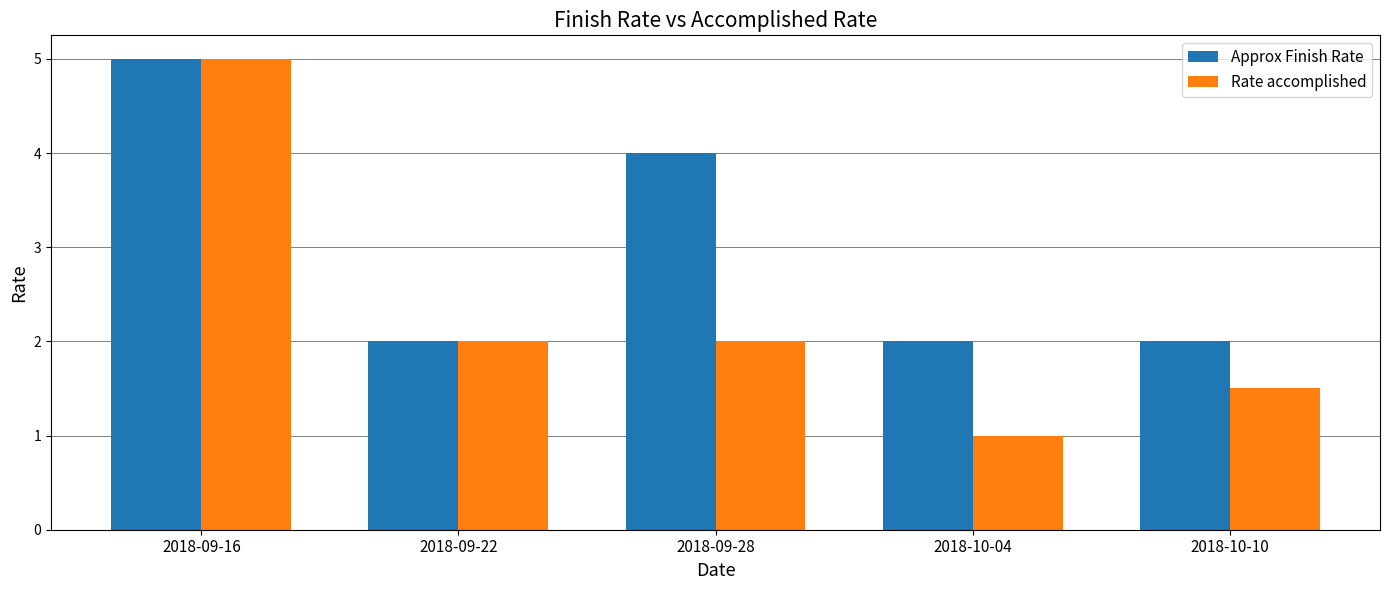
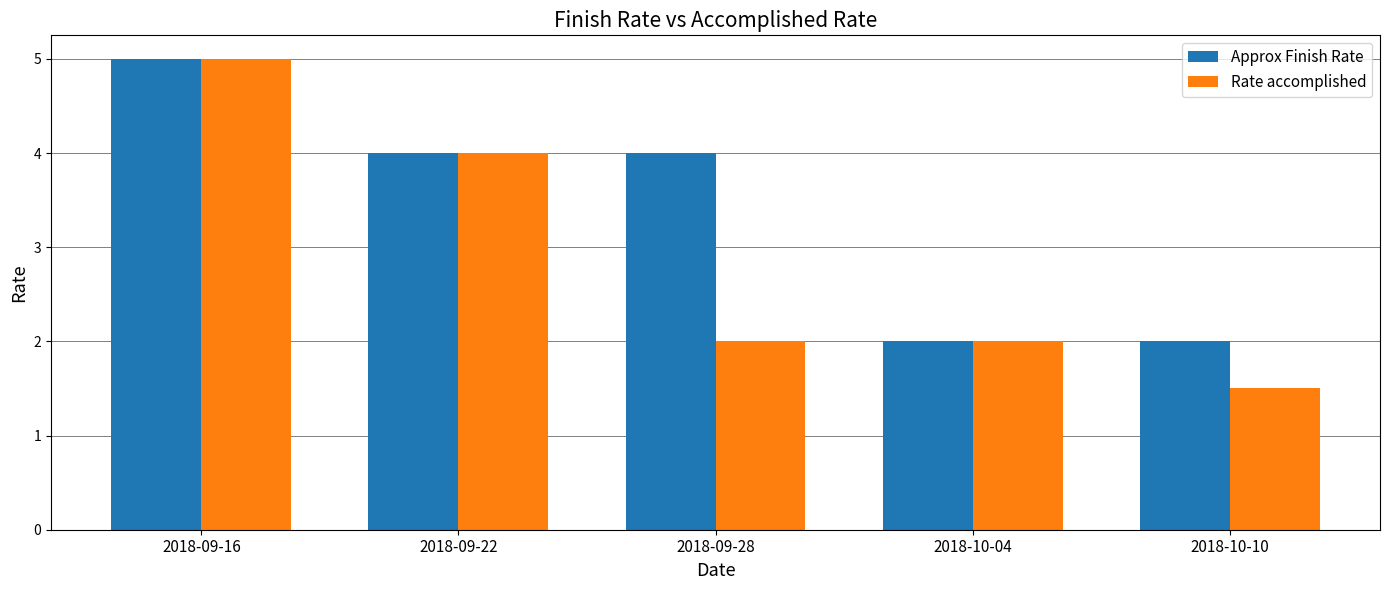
  {
    "Approx Finish Rate": {
      "2018-09-16": 5,
-     "2018-09-22": 2,
+     "2018-09-22": 4,
      "2018-09-28": 4,
      "2018-10-04": 2,
      "2018-10-10": 2
    },
    "Rate accomplished": {
      "2018-09-16": 5,
-     "2018-09-22": 2,
+     "2018-09-22": 4,
      "2018-09-28": 2,
-     "2018-10-04": 1,
+     "2018-10-04": 2,
      "2018-10-10": 1.5
    }
  }
